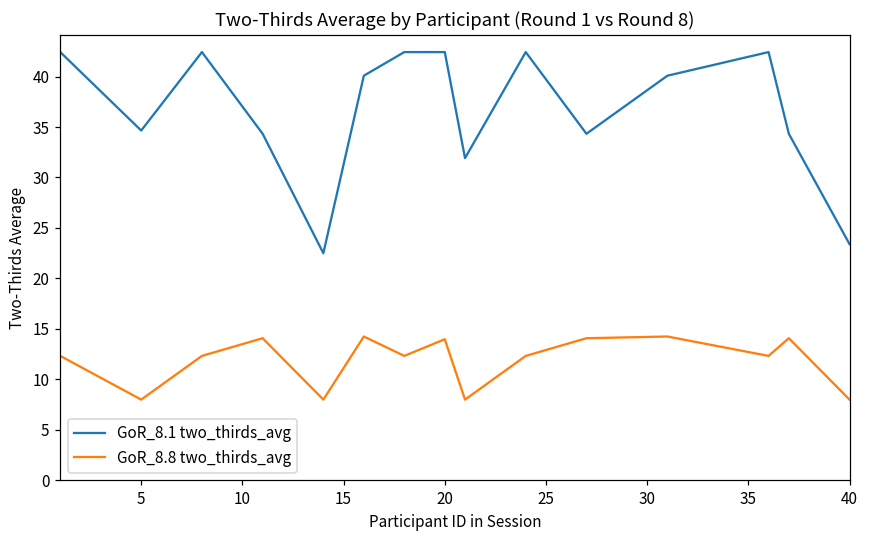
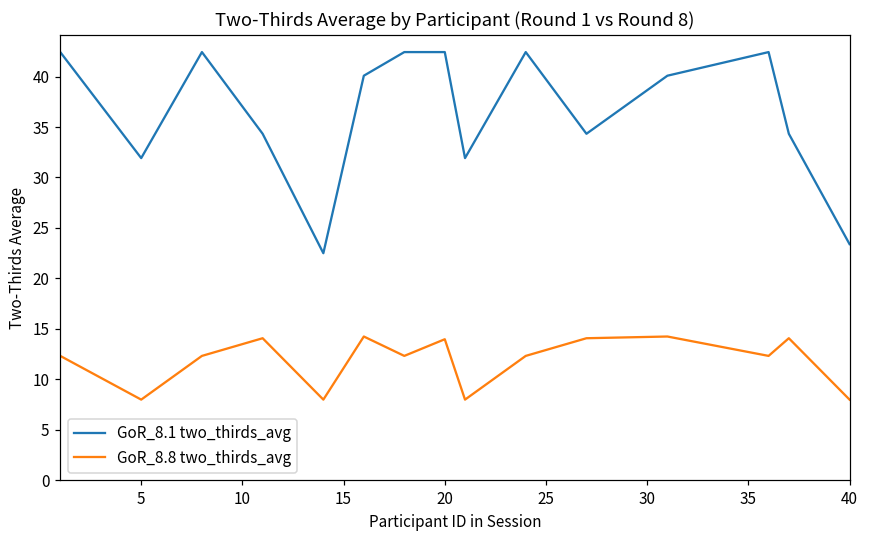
  {
    "GoR_8.1 two_thirds_avg": {
-     "5": 35,
+     "5": 32,
      "20": 42,
      "40": 23
    },
    "GoR_8.8 two_thirds_avg": {
      "5": 8,
      "20": 14,
      "40": 8
    }
  }
